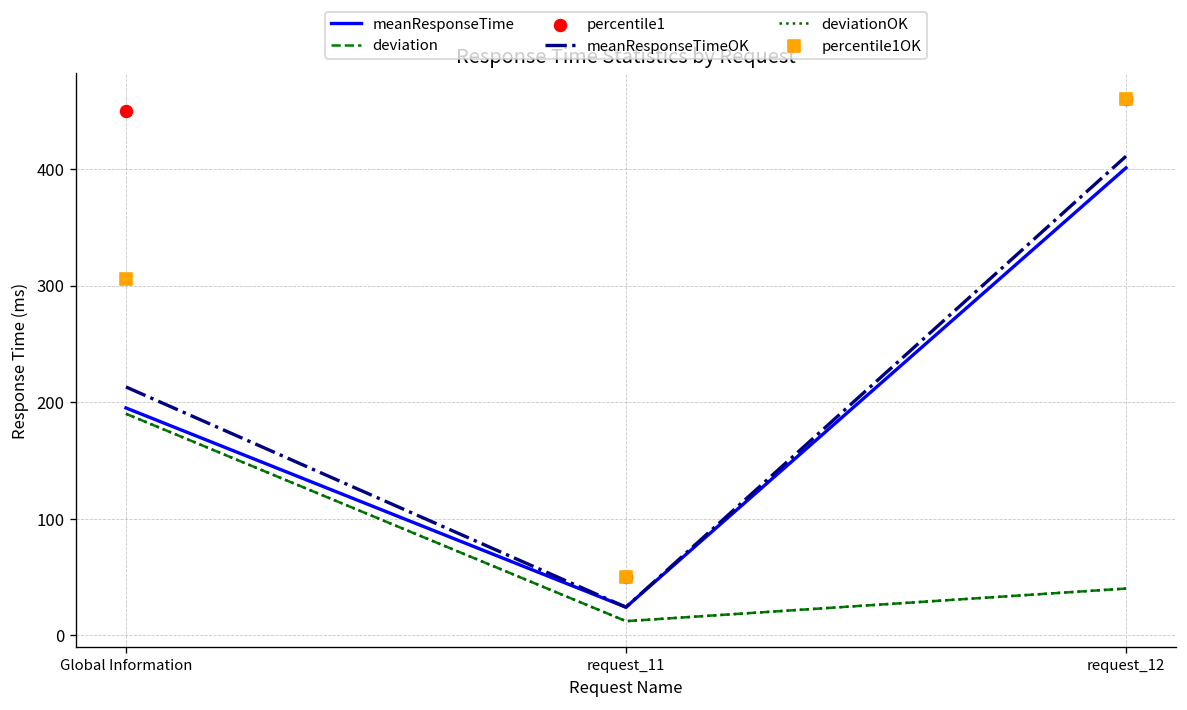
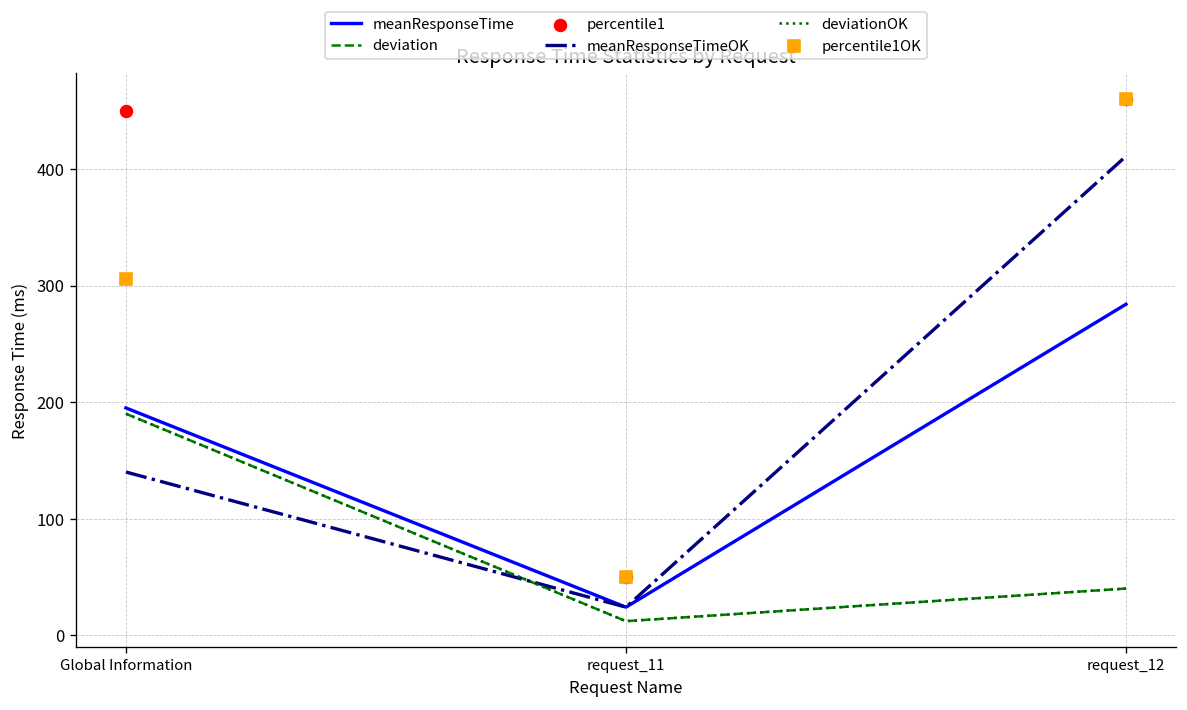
  {
    "meanResponseTime": {
      "Global Information": 200,
-     "request_12": 400
+     "request_12": 280
    },
    "deviationOK": {
      "Global Information": 190,
      "request_11": 10,
      "request_12": 40
    },
    "meanResponseTimeOK": {
-     "Global Information": 210,
+     "Global Information": 140,
      "request_12": 410
    }
  }
